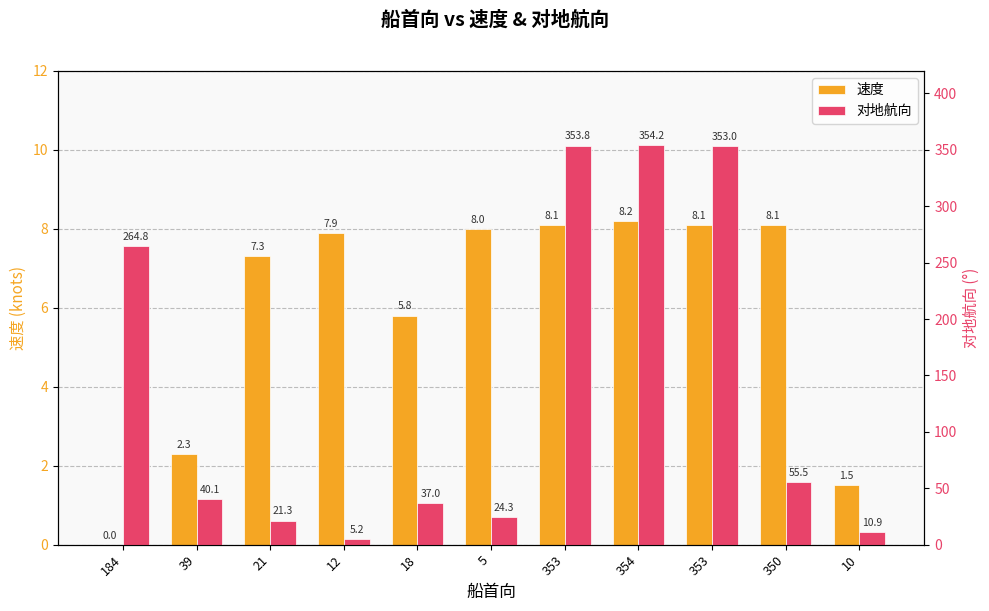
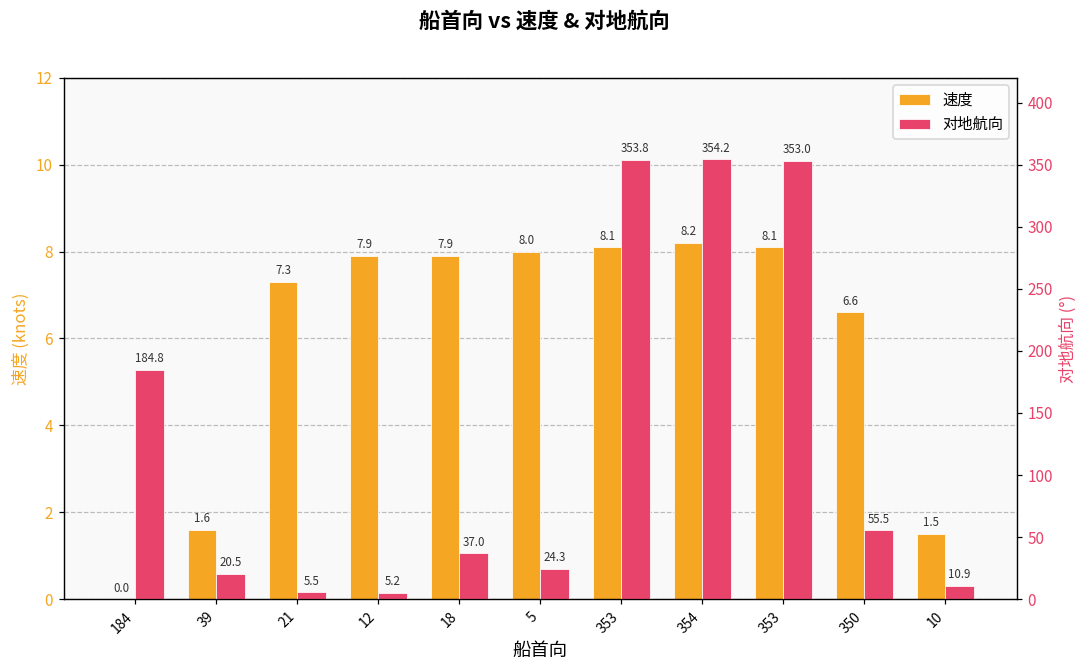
  {
    "速度": {
      "184": 0.0,
-     "39": 2.3,
+     "39": 1.6,
      "21": 7.3,
      "12": 7.9,
-     "18": 5.8,
+     "18": 7.9,
      "5": 8.0,
      "354": 8.2,
-     "350": 8.1,
+     "350": 6.6,
      "10": 1.5
    },
    "对地航向": {
-     "184": 264.8,
-     "39": 40.1,
-     "21": 21.3,
+     "184": 184.8,
+     "39": 20.5,
+     "21": 5.5,
      "12": 5.2,
      "18": 37.0,
      "5": 24.3,
      "354": 354.2,
      "350": 55.5,
      "10": 10.9
    }
  }
